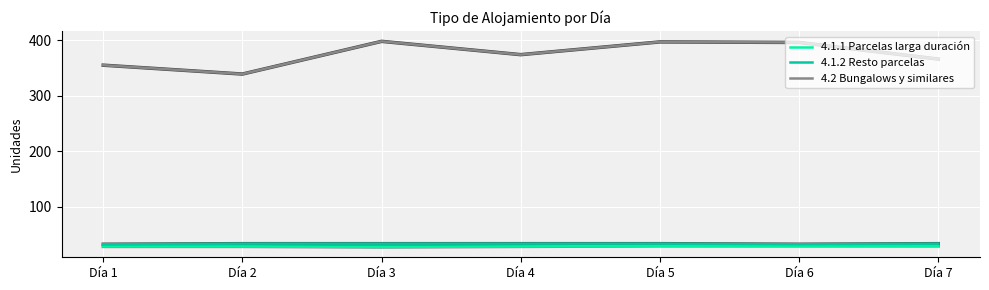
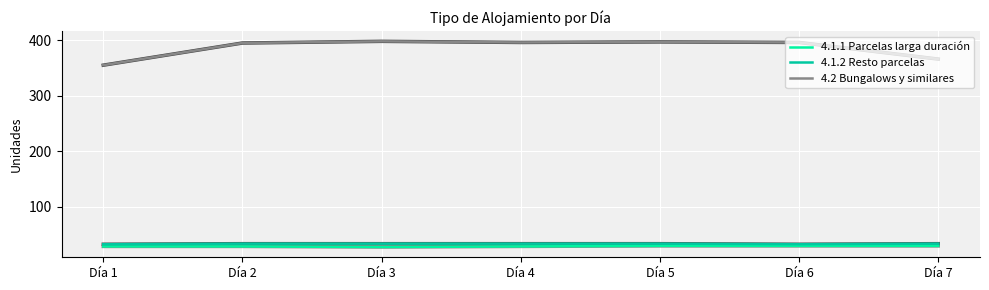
  {
    "4.2 Bungalows y similares": {
      "Día 1": 360,
-     "Día 2": 340,
+     "Día 2": 400,
      "Día 3": 400,
-     "Día 4": 370,
+     "Día 4": 400,
      "Día 5": 400
    }
  }
